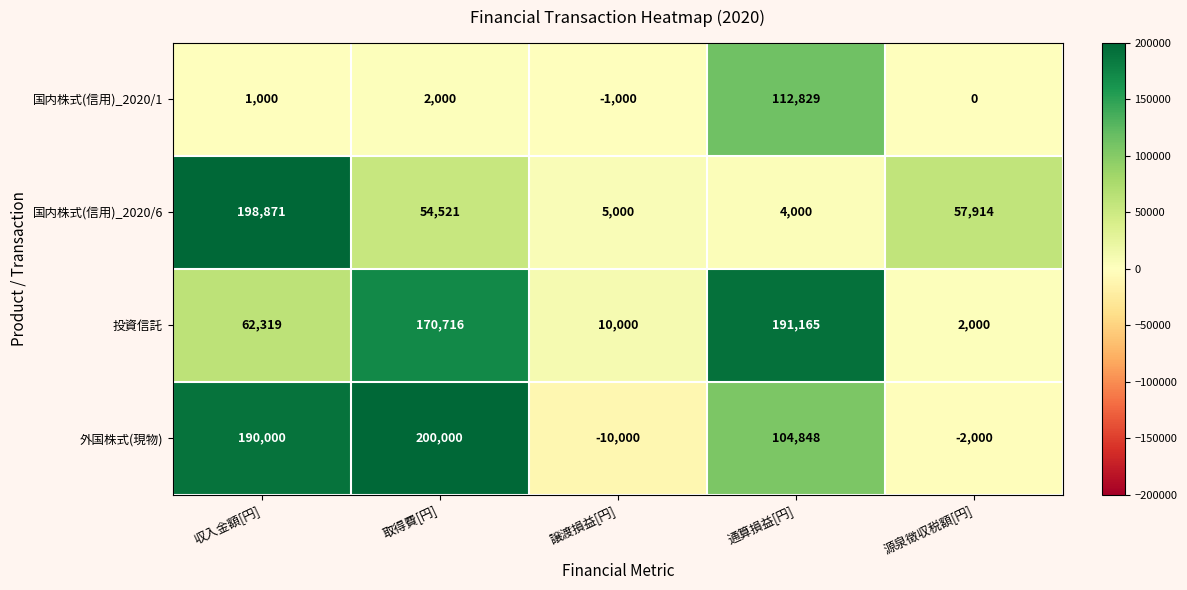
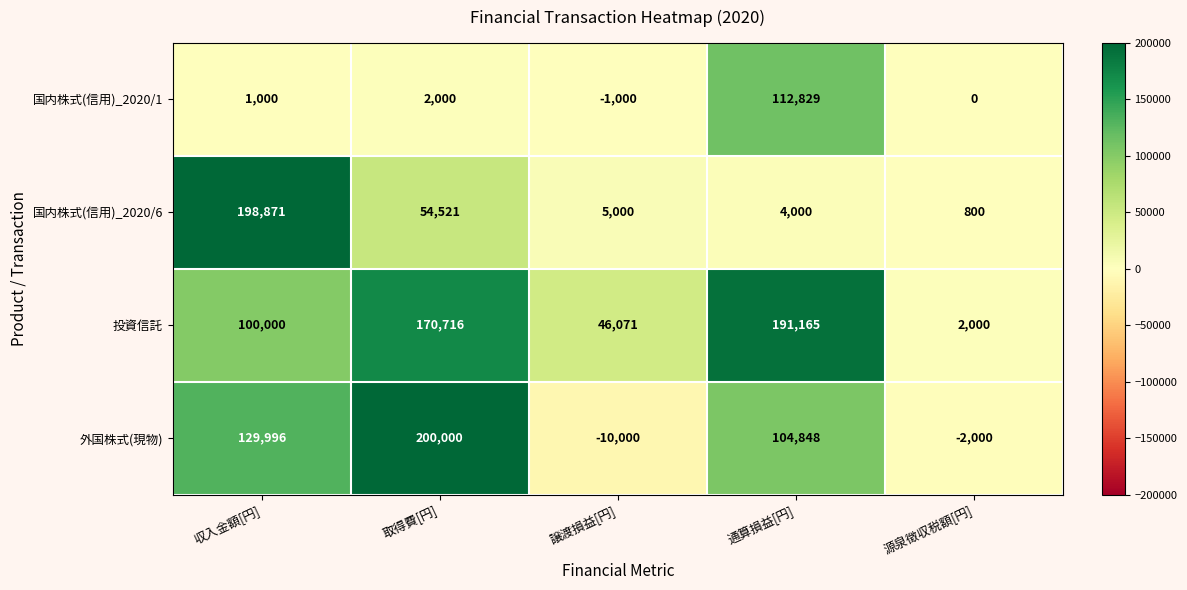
  {
    "国内株式(信用)_2020/1": {
      "収入金額[円]": "1,000",
      "取得費[円]": "2,000",
      "譲渡損益[円]": "-1,000",
      "通算損益[円]": "112,829",
      "源泉徴収税額[円]": "0"
    },
    "国内株式(信用)_2020/6": {
      "収入金額[円]": "198,871",
      "取得費[円]": "54,521",
      "譲渡損益[円]": "5,000",
      "通算損益[円]": "4,000",
-     "源泉徴収税額[円]": "57,914"
+     "源泉徴収税額[円]": "800"
    },
    "投資信託": {
-     "収入金額[円]": "62,319",
+     "収入金額[円]": "100,000",
      "取得費[円]": "170,716",
-     "譲渡損益[円]": "10,000",
+     "譲渡損益[円]": "46,071",
      "通算損益[円]": "191,165",
      "源泉徴収税額[円]": "2,000"
    },
    "外国株式(現物)": {
-     "収入金額[円]": "190,000",
+     "収入金額[円]": "129,996",
      "取得費[円]": "200,000",
      "譲渡損益[円]": "-10,000",
      "通算損益[円]": "104,848",
      "源泉徴収税額[円]": "-2,000"
    }
  }
